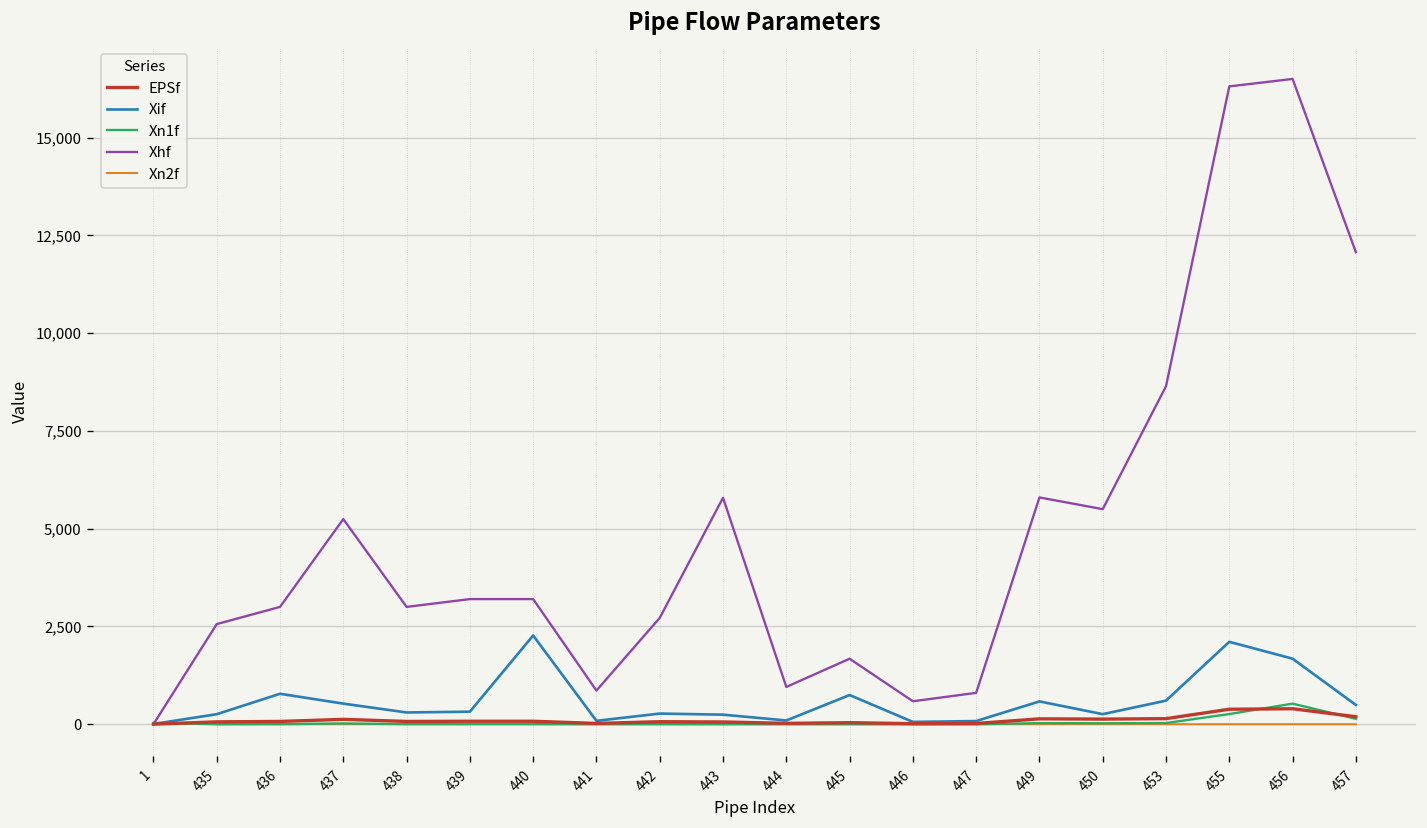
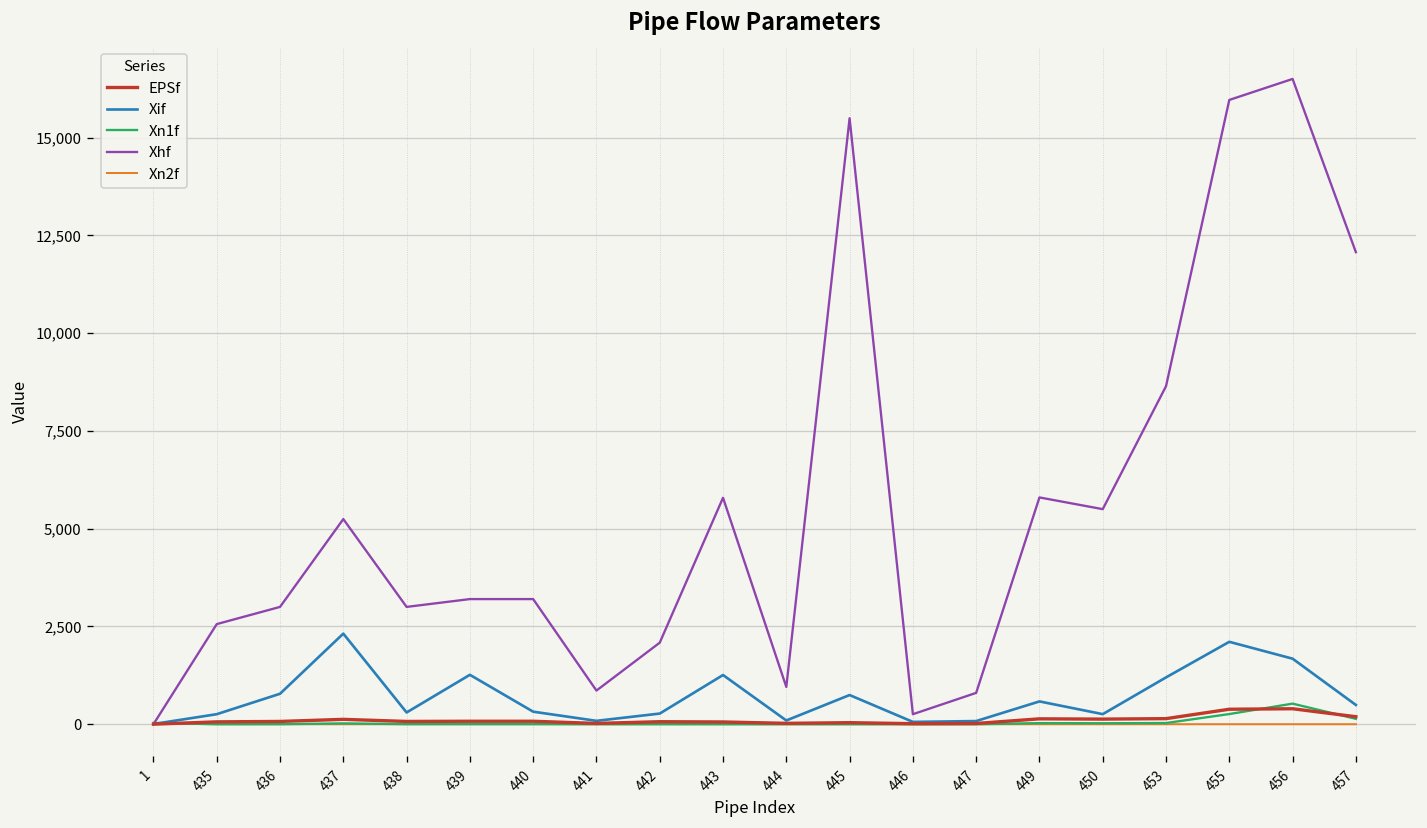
  {
    "EPSf": {
      "437": "100",
      "449": "100",
      "450": "100",
      "453": "100",
      "455": "400",
      "456": "400"
    },
    "Xif": {
      "435": "300",
      "436": "800",
-     "437": "500",
+     "437": "2,300",
      "438": "300",
-     "439": "300",
-     "440": "2,300",
+     "439": "1,300",
+     "440": "300",
      "442": "300",
-     "443": "200",
+     "443": "1,300",
      "445": "700",
      "449": "600",
      "450": "300",
-     "453": "600",
+     "453": "1,200",
      "455": "2,100",
      "456": "1,700",
      "457": "500"
    },
    "Xn1f": {
      "455": "300",
      "456": "500"
    },
    "Xhf": {
      "435": "2,600",
      "436": "3,000",
      "437": "5,200",
      "438": "3,000",
      "439": "3,200",
      "440": "3,200",
      "441": "900",
-     "442": "2,700",
+     "442": "2,100",
      "443": "5,800",
      "444": "1,000",
-     "445": "1,700",
-     "446": "600",
+     "445": "15,500",
+     "446": "300",
      "447": "800",
      "449": "5,800",
      "450": "5,500",
      "453": "8,600",
-     "455": "16,300",
+     "455": "16,000",
      "456": "16,500",
      "457": "12,100"
    },
    "Xn2f": {
      "455": "0",
      "456": "0",
      "457": "0"
    }
  }
